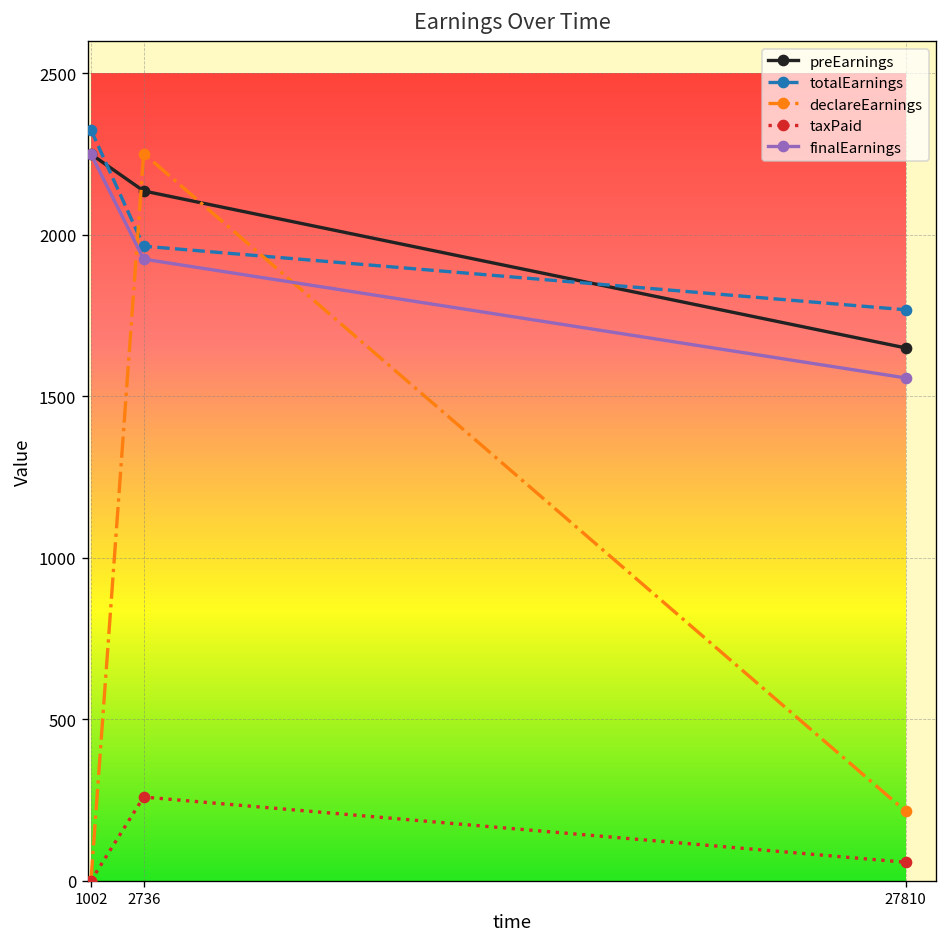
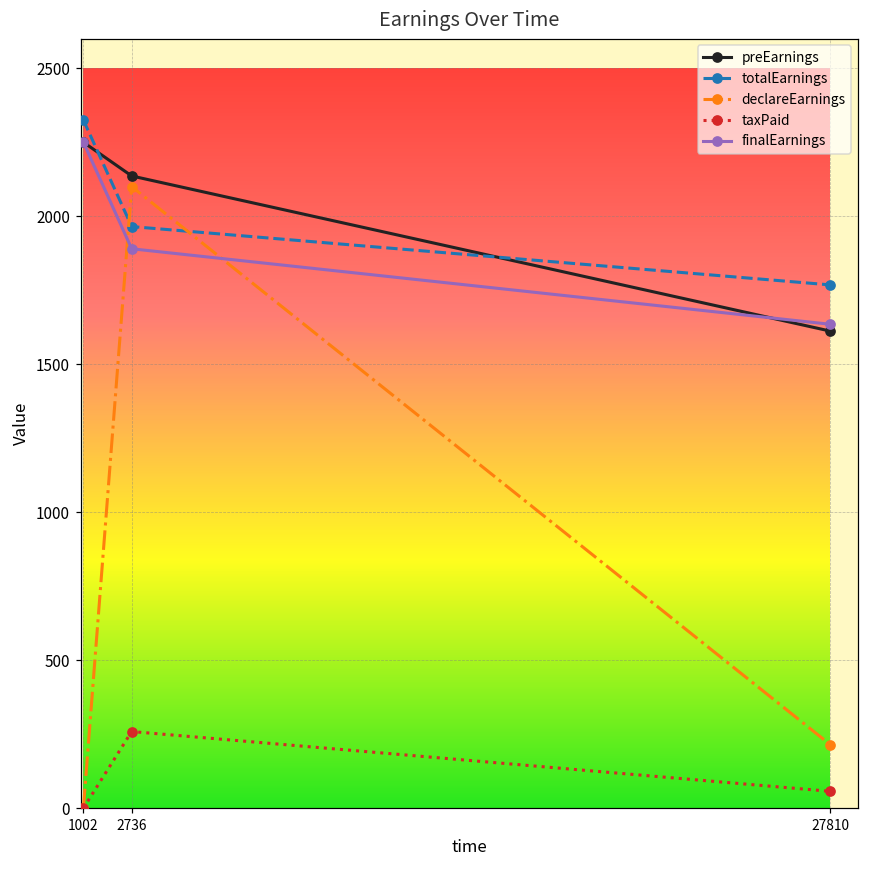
  {
    "preEarnings": {
      "2736": 2140,
-     "27810": 1650
+     "27810": 1610
    },
    "totalEarnings": {
      "1002": 2330,
      "2736": 1970,
      "27810": 1770
    },
    "declareEarnings": {
-     "2736": 2250,
+     "2736": 2100,
      "27810": 220
    },
    "taxPaid": {
      "2736": 260,
      "27810": 60
    },
    "finalEarnings": {
-     "2736": 1930,
-     "27810": 1560
+     "2736": 1890,
+     "27810": 1640
    }
  }
